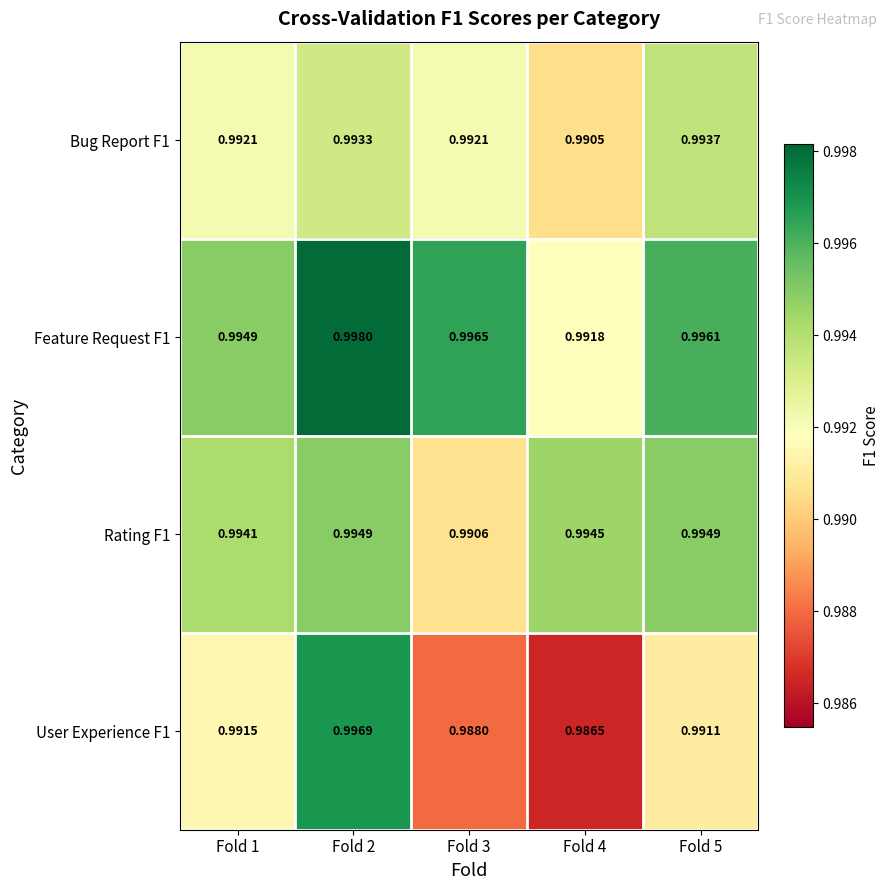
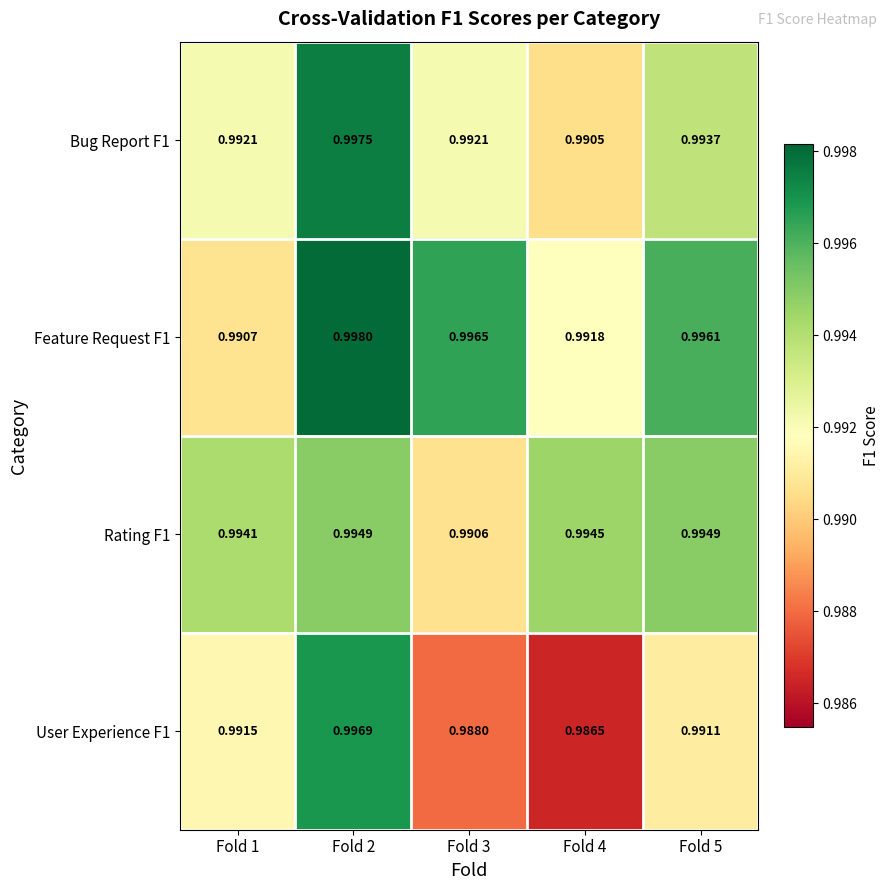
  {
    "Bug Report F1": {
      "Fold 1": 0.9921,
-     "Fold 2": 0.9933,
+     "Fold 2": 0.9975,
      "Fold 3": 0.9921,
      "Fold 4": 0.9905,
      "Fold 5": 0.9937
    },
    "Feature Request F1": {
-     "Fold 1": 0.9949,
+     "Fold 1": 0.9907,
      "Fold 2": 0.9980,
      "Fold 3": 0.9965,
      "Fold 4": 0.9918,
      "Fold 5": 0.9961
    },
    "Rating F1": {
      "Fold 1": 0.9941,
      "Fold 2": 0.9949,
      "Fold 3": 0.9906,
      "Fold 4": 0.9945,
      "Fold 5": 0.9949
    },
    "User Experience F1": {
      "Fold 1": 0.9915,
      "Fold 2": 0.9969,
      "Fold 3": 0.9880,
      "Fold 4": 0.9865,
      "Fold 5": 0.9911
    }
  }
